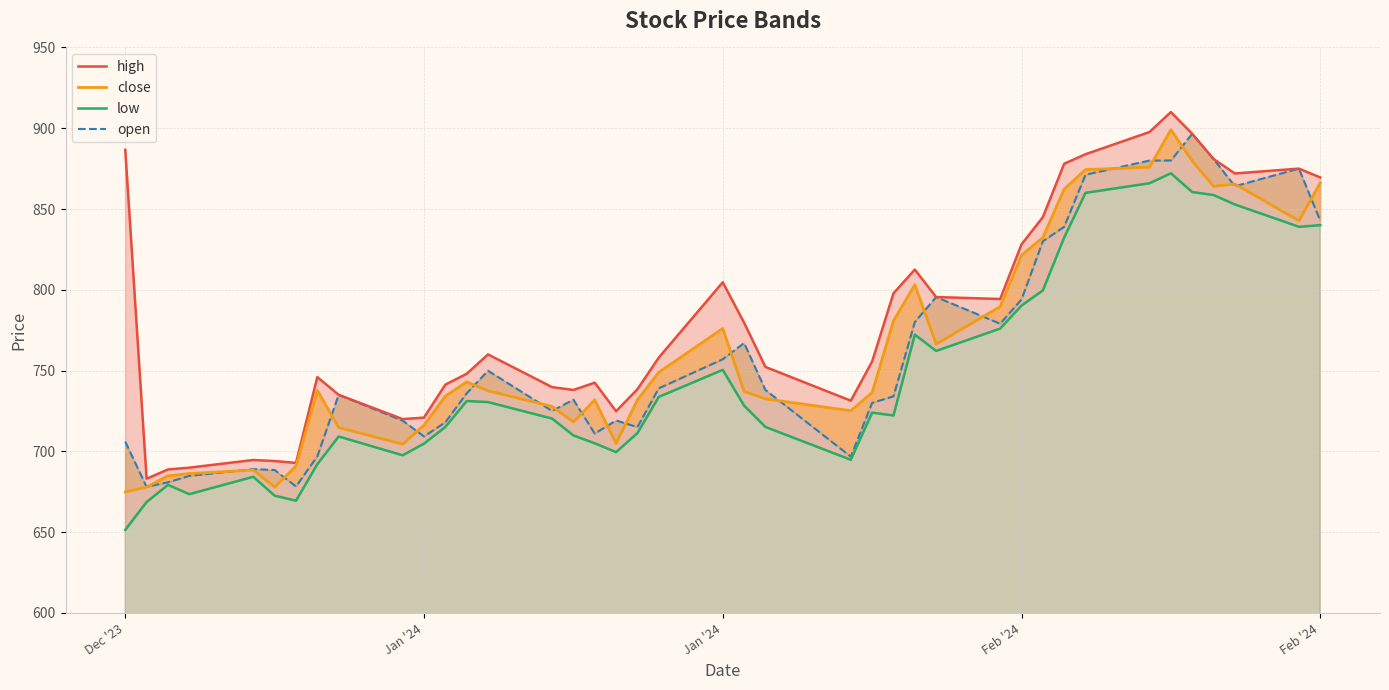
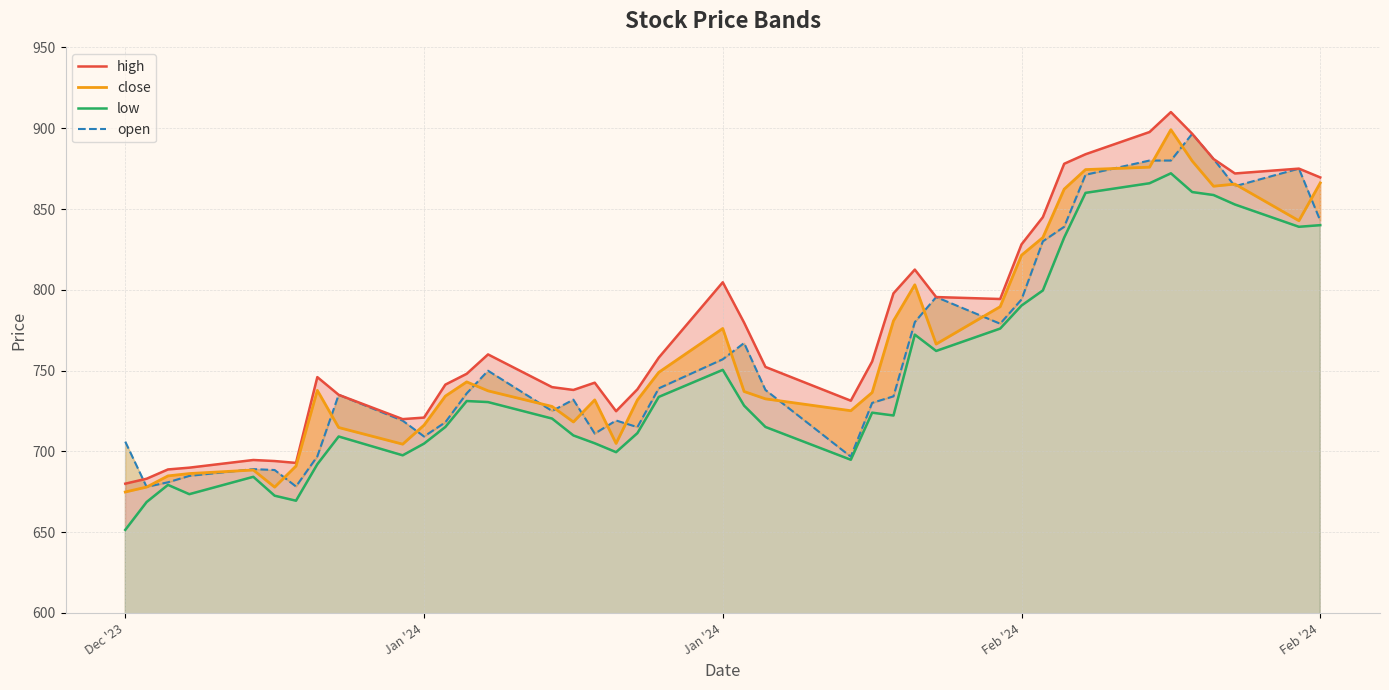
  {
    "high": {
-     "Dec '23": 887
+     "Dec '23": 680
    },
    "low": {
      "Dec '23": 651
    }
  }
